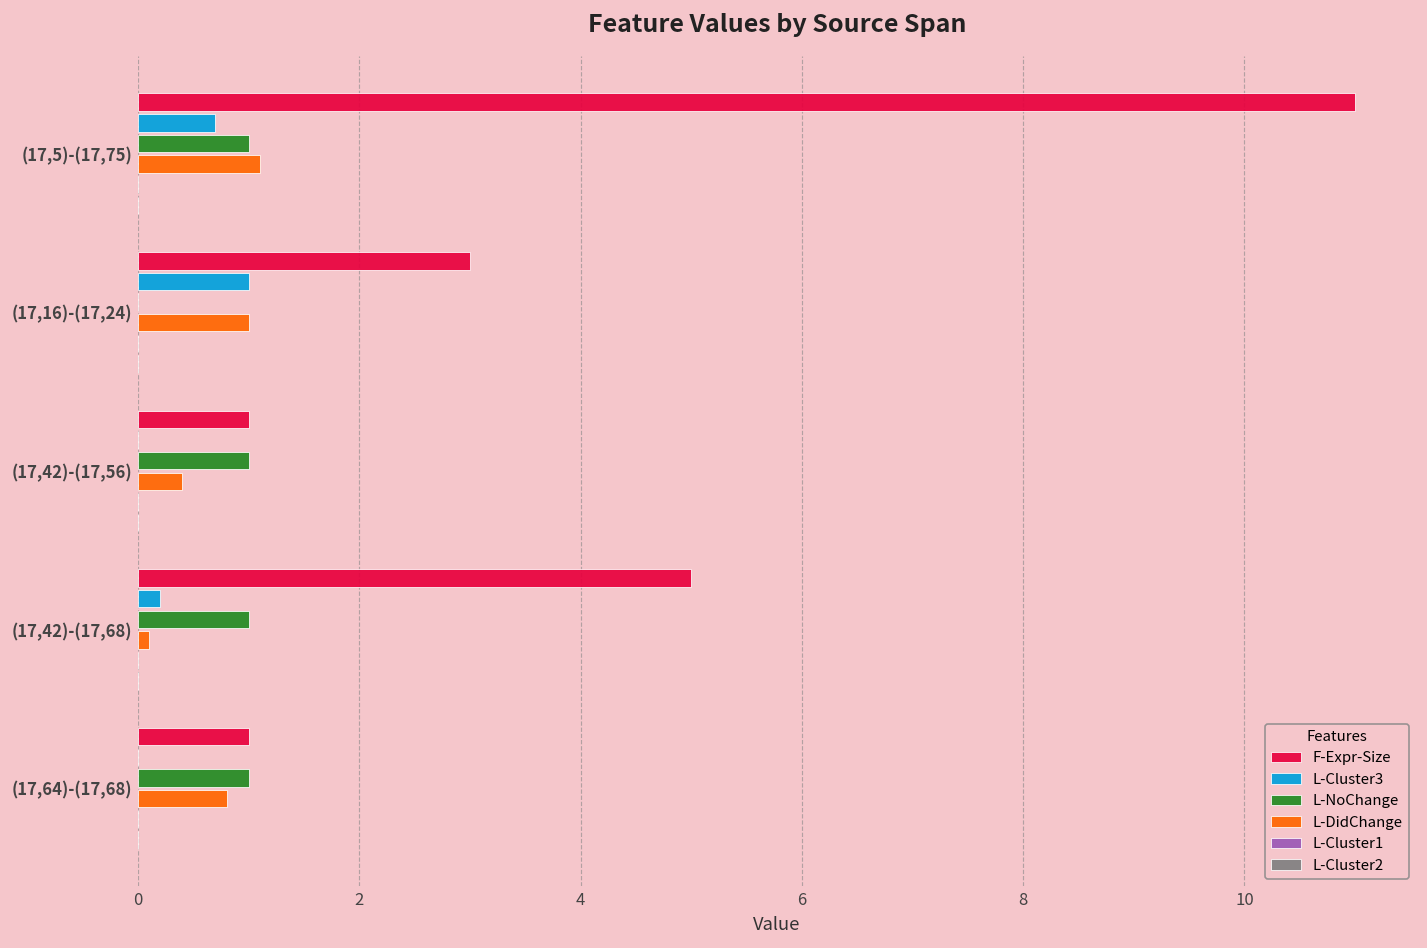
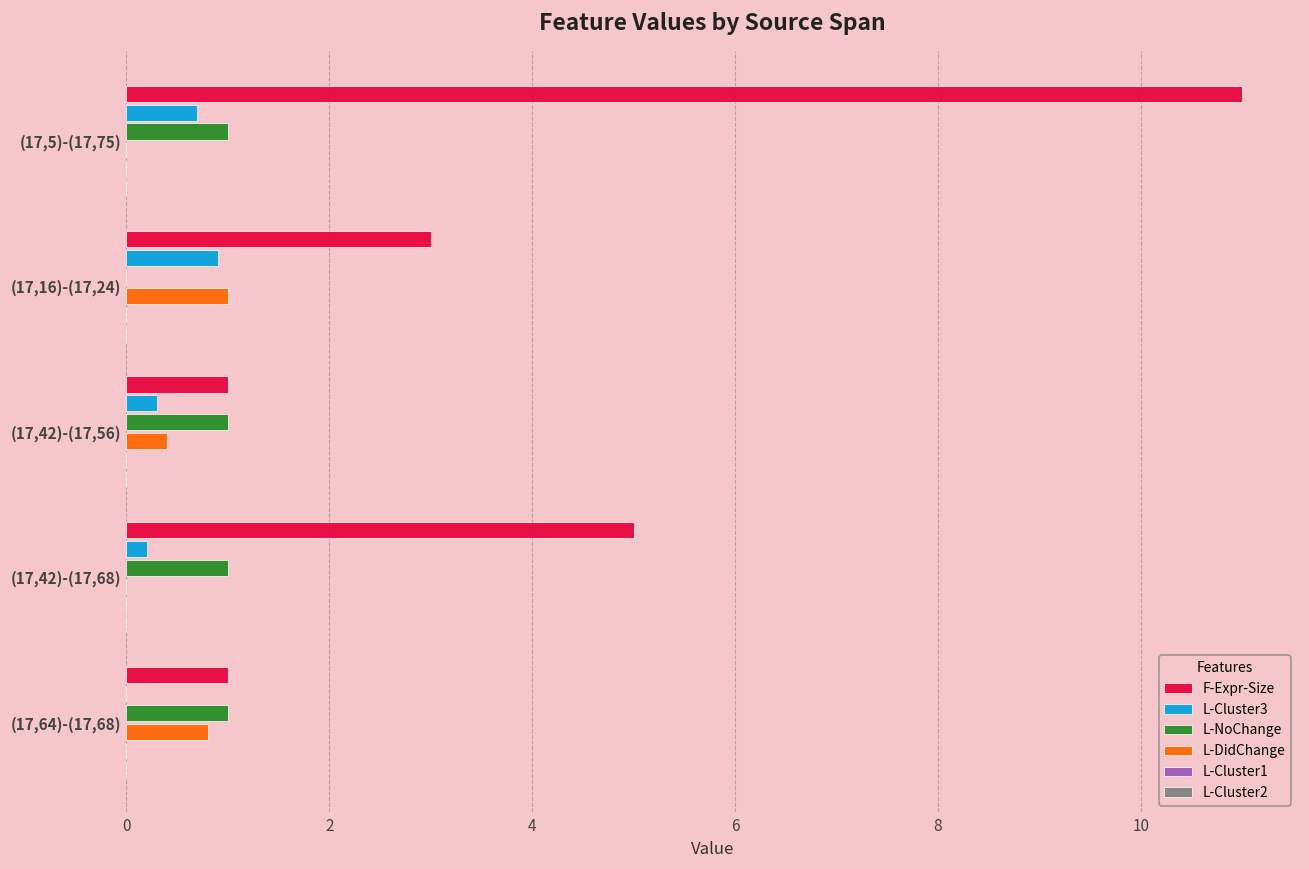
  {
    "F-Expr-Size": {
      "(17,5)-(17,75)": 11.0,
      "(17,16)-(17,24)": 3.0,
      "(17,42)-(17,56)": 1.0,
      "(17,42)-(17,68)": 5.0,
      "(17,64)-(17,68)": 1.0
    },
    "L-Cluster3": {
      "(17,5)-(17,75)": 0.7,
-     "(17,16)-(17,24)": 1.0,
-     "(17,42)-(17,56)": 0.0,
+     "(17,16)-(17,24)": 0.9,
+     "(17,42)-(17,56)": 0.3,
      "(17,42)-(17,68)": 0.2,
      "(17,64)-(17,68)": 0.0
    },
    "L-NoChange": {
      "(17,5)-(17,75)": 1.0,
      "(17,16)-(17,24)": 0.0,
      "(17,42)-(17,56)": 1.0,
      "(17,42)-(17,68)": 1.0,
      "(17,64)-(17,68)": 1.0
    },
    "L-DidChange": {
-     "(17,5)-(17,75)": 1.1,
+     "(17,5)-(17,75)": 0.0,
      "(17,16)-(17,24)": 1.0,
      "(17,42)-(17,56)": 0.4,
-     "(17,42)-(17,68)": 0.1,
+     "(17,42)-(17,68)": 0.0,
      "(17,64)-(17,68)": 0.8
    },
    "L-Cluster1": {
      "(17,5)-(17,75)": 0.0,
      "(17,16)-(17,24)": 0.0,
      "(17,42)-(17,56)": 0.0,
      "(17,42)-(17,68)": 0.0,
      "(17,64)-(17,68)": 0.0
    },
    "L-Cluster2": {
      "(17,5)-(17,75)": 0.0,
      "(17,16)-(17,24)": 0.0,
      "(17,42)-(17,56)": 0.0,
      "(17,42)-(17,68)": 0.0,
      "(17,64)-(17,68)": 0.0
    }
  }
